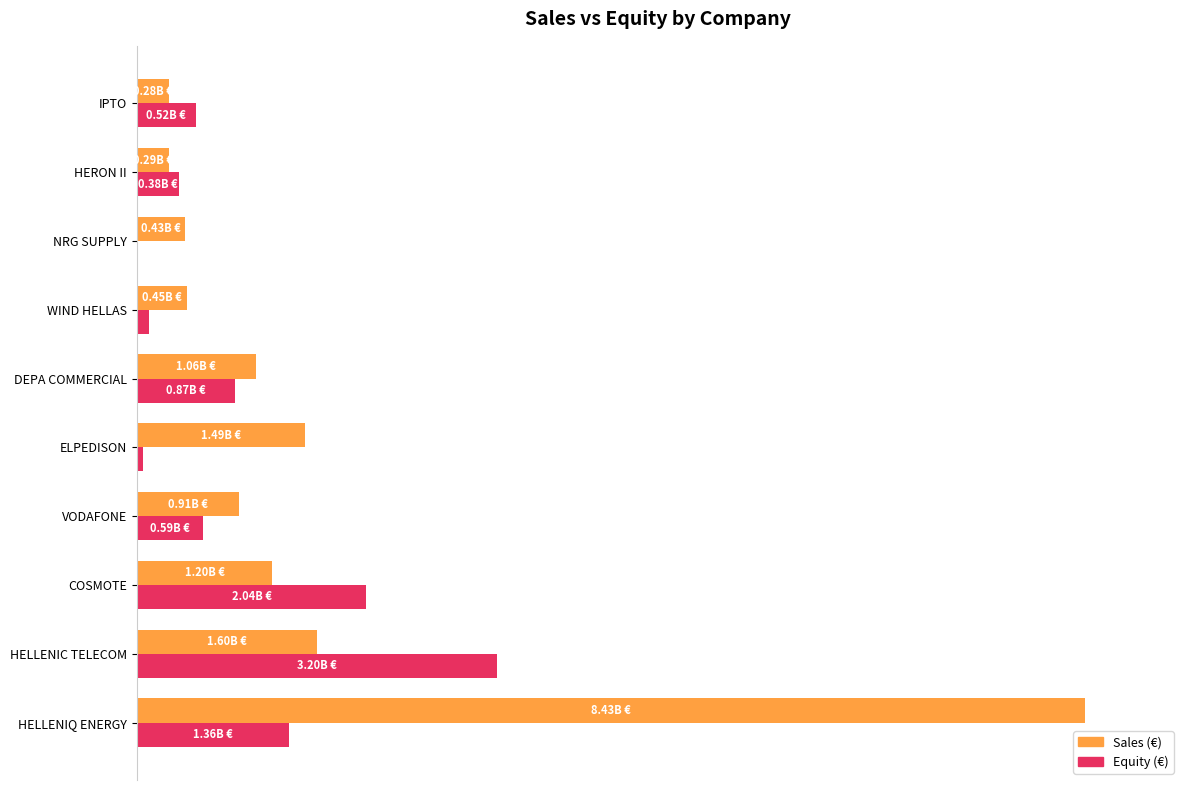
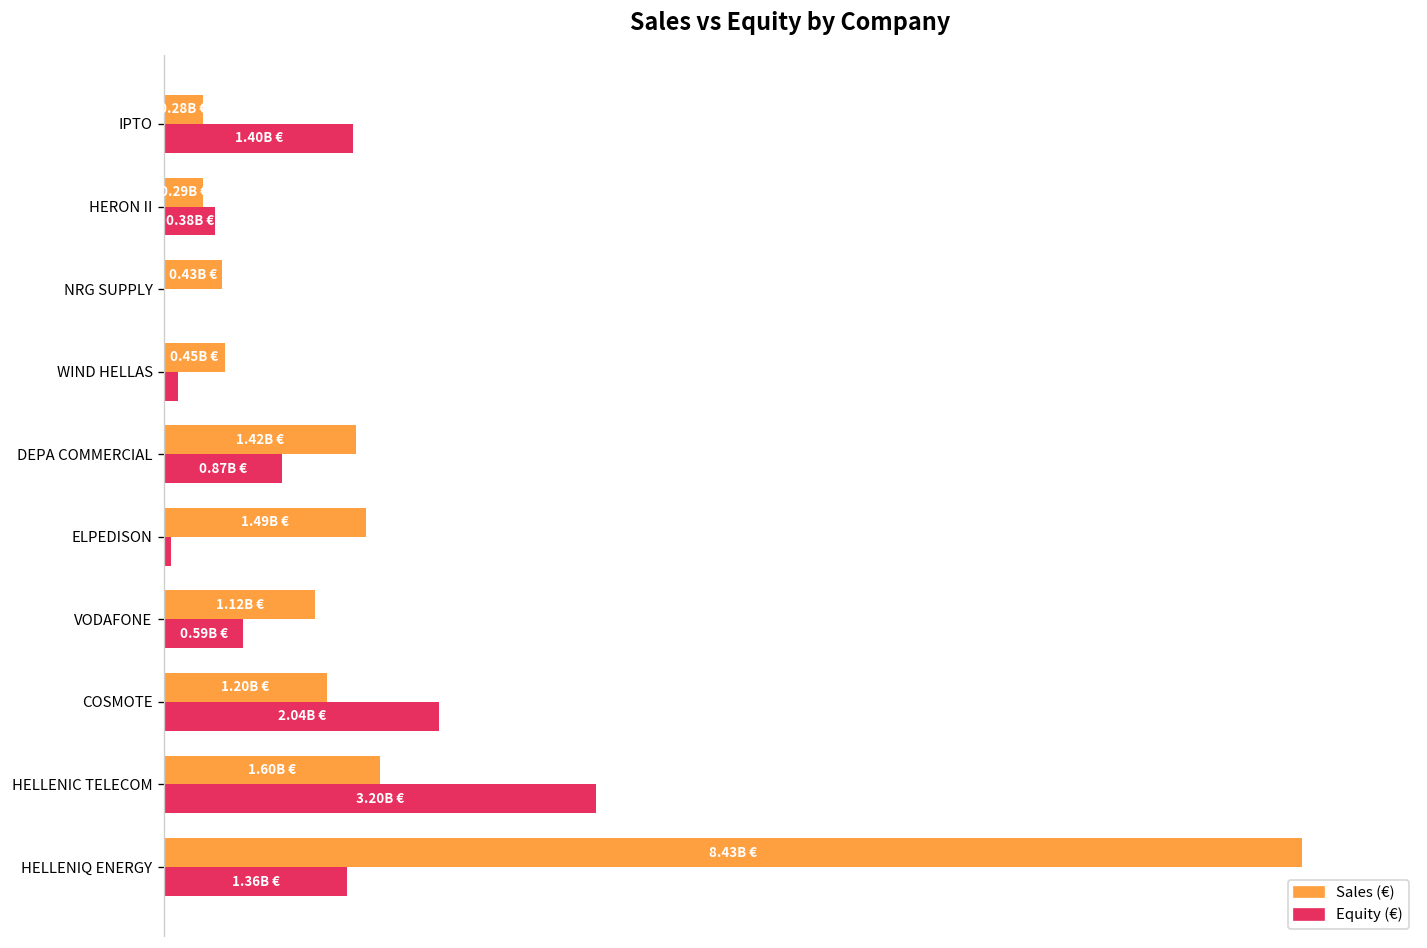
  {
    "Sales (€)": {
-     "DEPA COMMERCIAL": "1.06B",
-     "VODAFONE": "0.91B"
+     "DEPA COMMERCIAL": "1.42B",
+     "VODAFONE": "1.12B"
    },
    "Equity (€)": {
-     "IPTO": "0.52B"
+     "IPTO": "1.40B"
    }
  }
